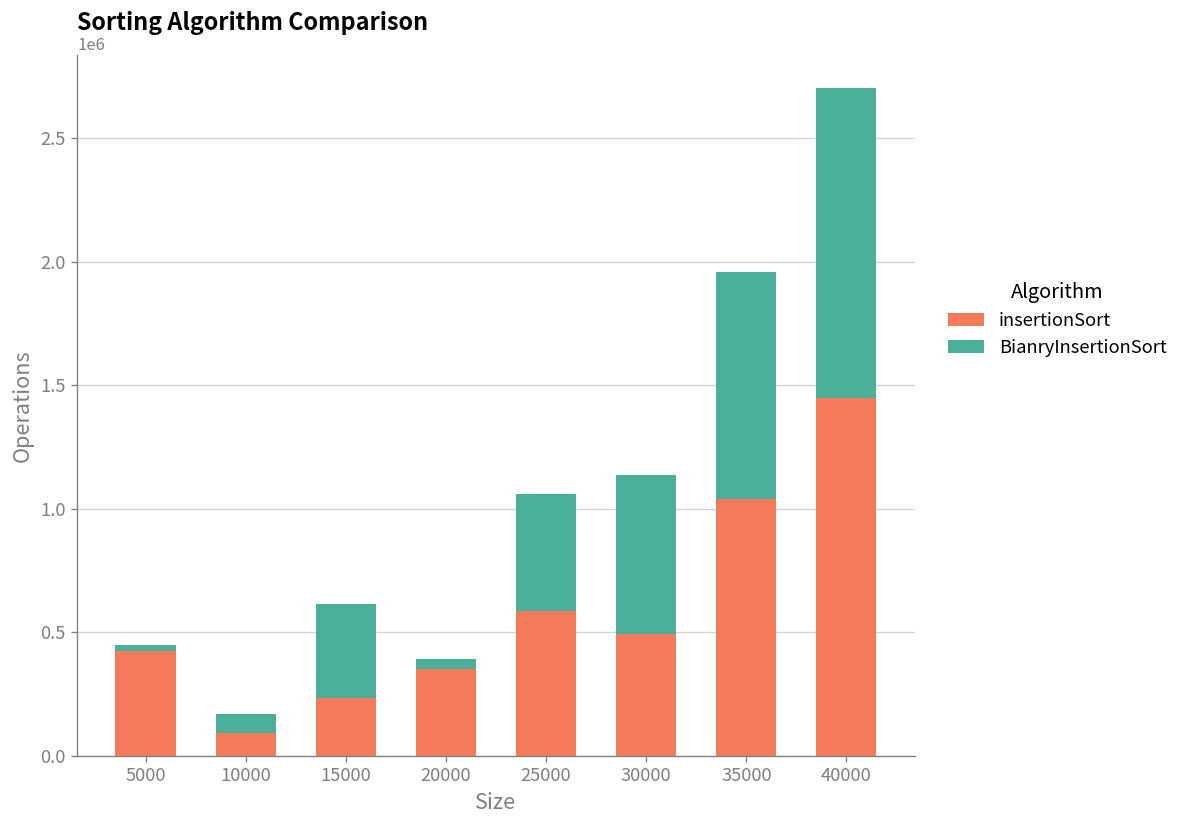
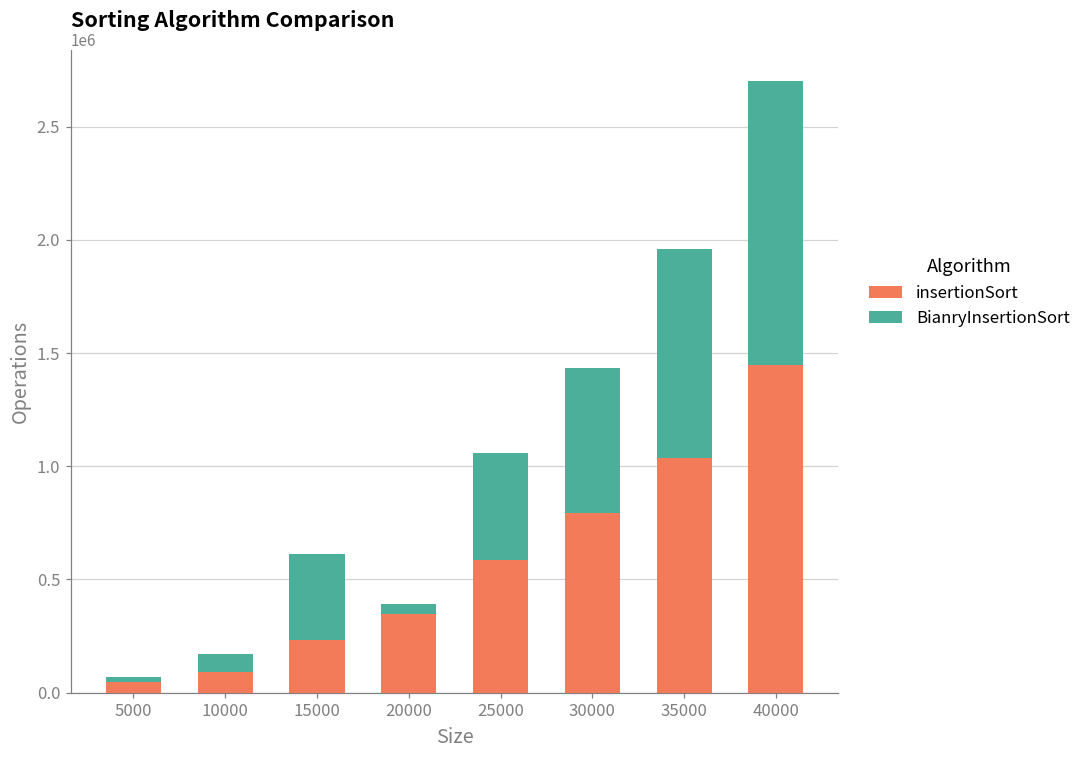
  {
    "insertionSort": {
-     "5000": 420000,
+     "5000": 50000,
      "10000": 90000,
      "15000": 230000,
      "20000": 350000,
      "25000": 590000,
-     "30000": 490000,
+     "30000": 790000,
      "35000": 1040000,
      "40000": 1450000
    },
    "BianryInsertionSort": {
      "5000": 20000,
      "10000": 80000,
      "15000": 380000,
      "20000": 40000,
      "25000": 470000,
      "30000": 640000,
      "35000": 920000,
      "40000": 1250000
    }
  }
